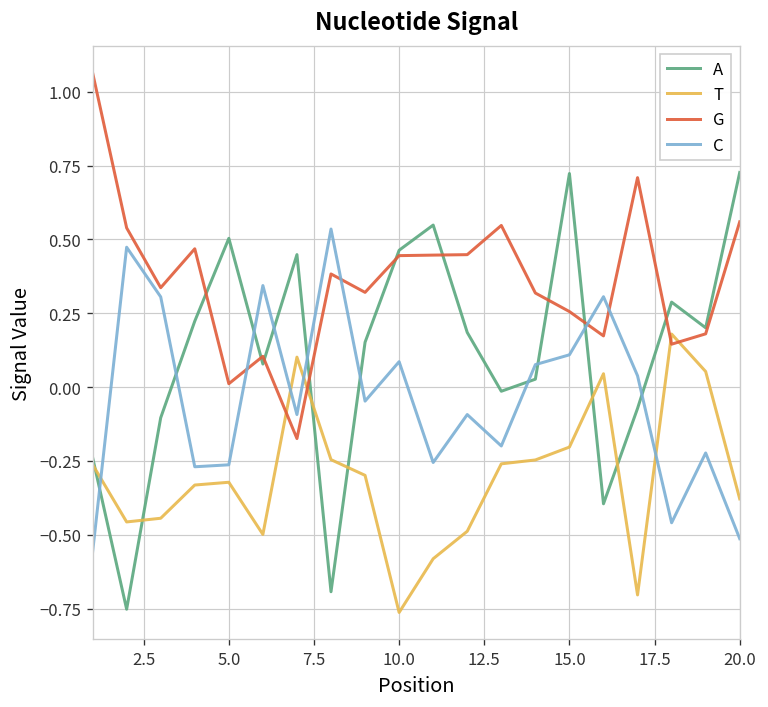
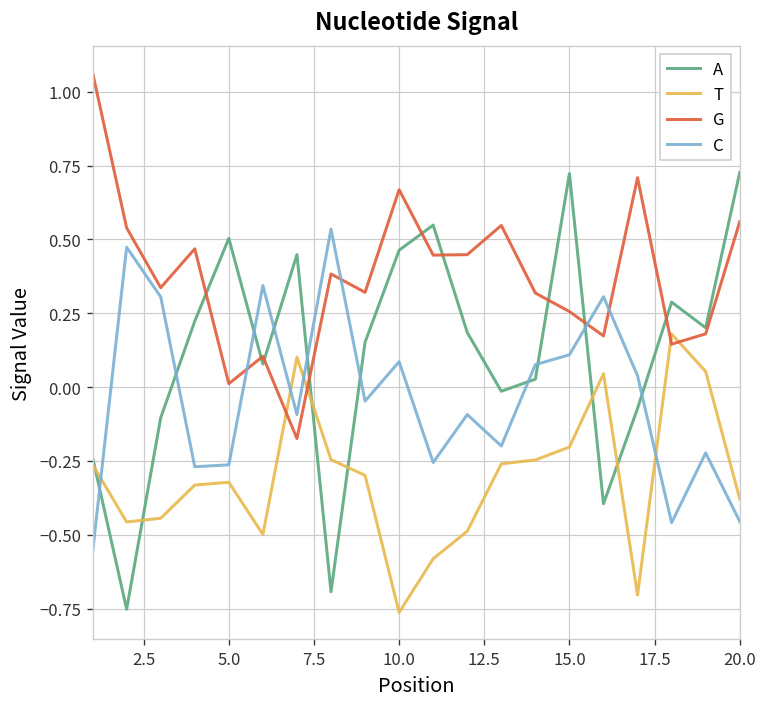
  {
    "A": {
      "5.0": 0.50,
      "10.0": 0.46,
      "15.0": 0.72,
      "20.0": 0.73
    },
    "T": {
      "5.0": -0.32,
      "10.0": -0.76,
      "15.0": -0.20,
      "20.0": -0.38
    },
    "G": {
      "5.0": 0.01,
-     "10.0": 0.45,
+     "10.0": 0.67,
      "15.0": 0.26,
      "20.0": 0.56
    },
    "C": {
      "5.0": -0.26,
      "10.0": 0.09,
      "15.0": 0.11,
-     "20.0": -0.51
+     "20.0": -0.46
    }
  }
